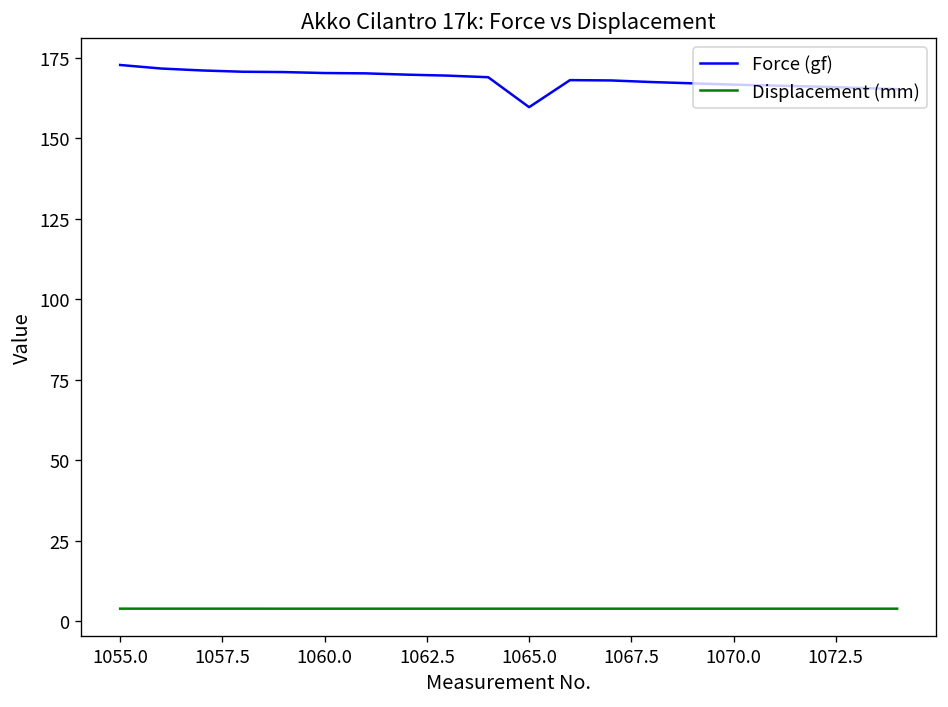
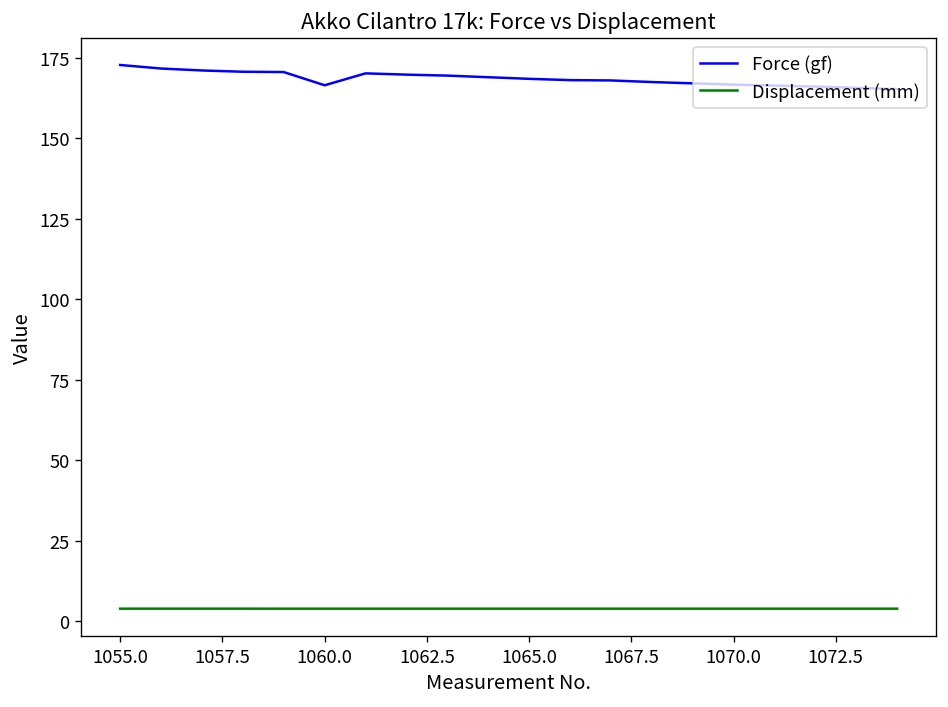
  {
    "Force (gf)": {
      "1055.0": 173,
-     "1060.0": 170,
-     "1065.0": 160
+     "1060.0": 166,
+     "1065.0": 168
    },
    "Displacement (mm)": {
      "1055.0": 4,
      "1060.0": 4,
      "1065.0": 4,
      "1070.0": 4
    }
  }
